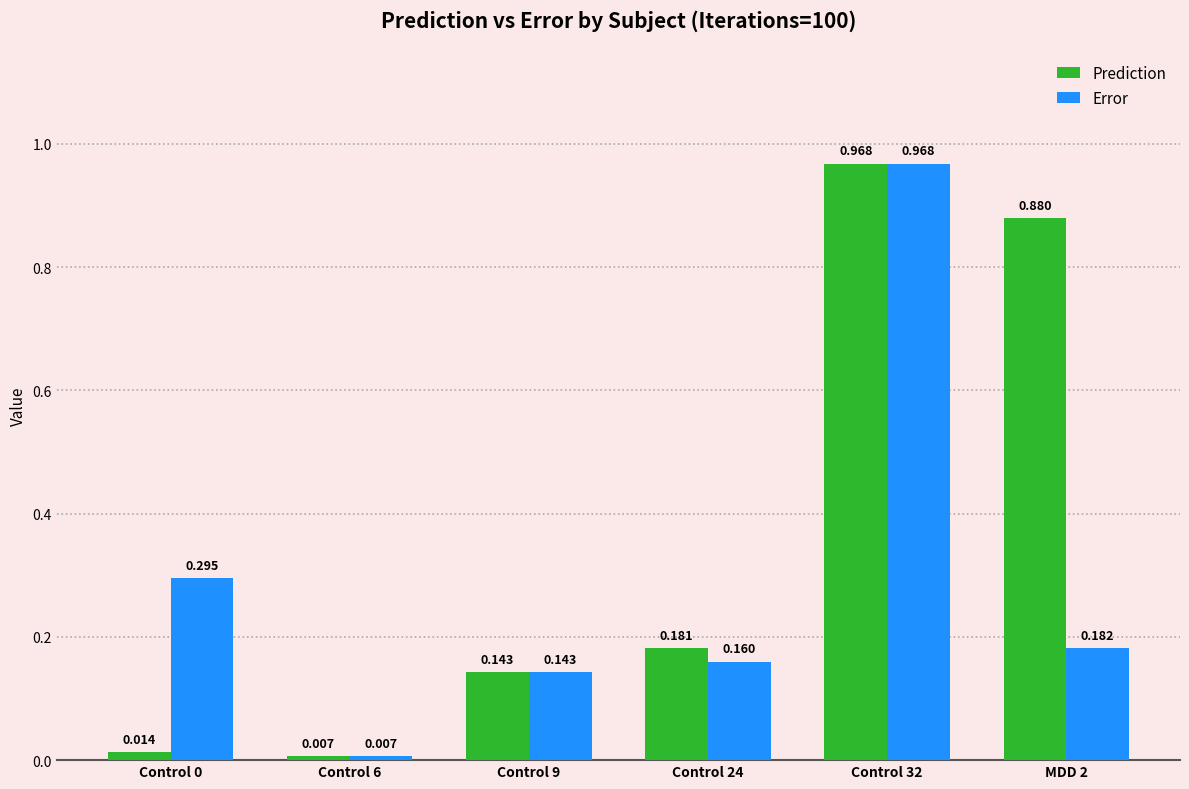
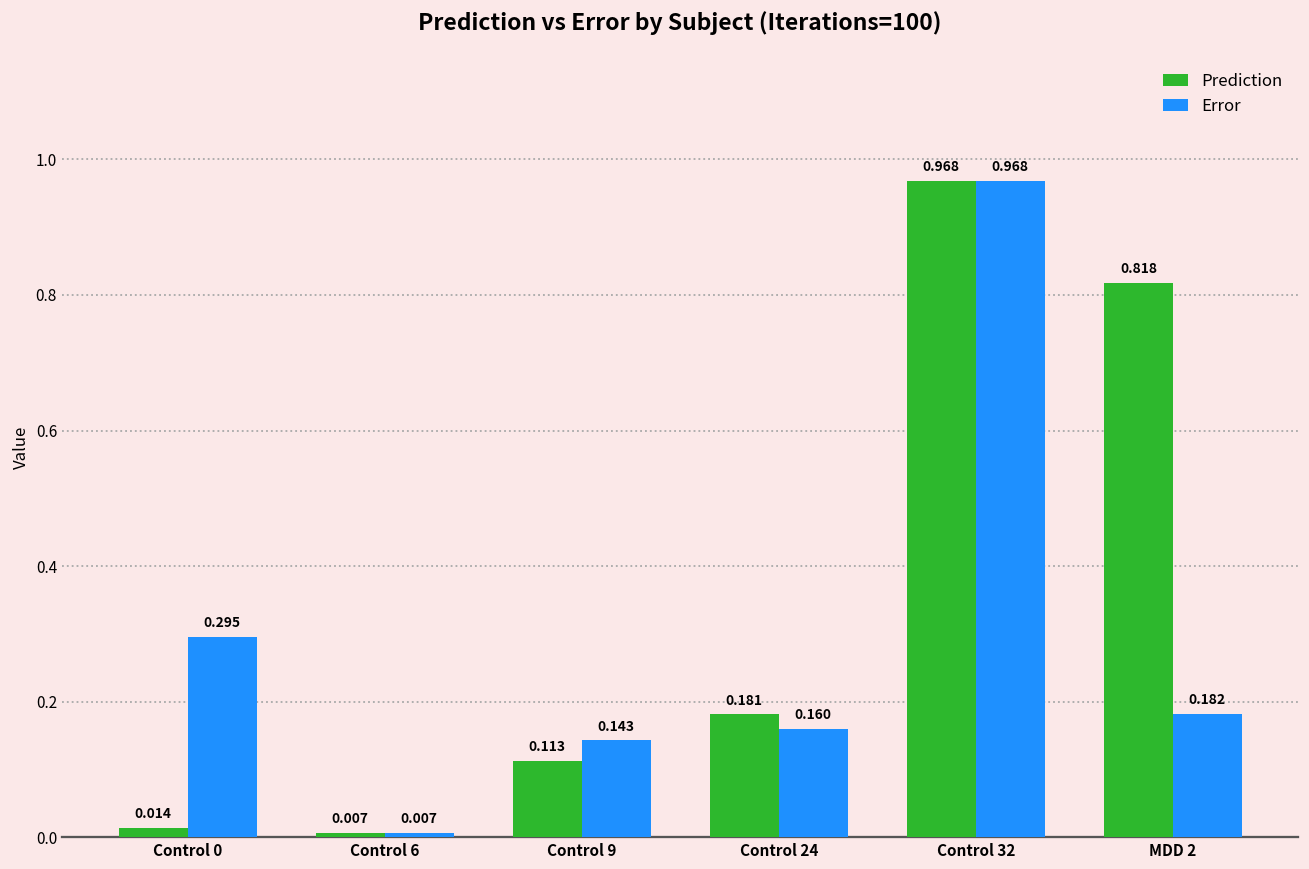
  {
    "Prediction": {
      "Control 0": 0.014,
      "Control 6": 0.007,
-     "Control 9": 0.143,
+     "Control 9": 0.113,
      "Control 24": 0.181,
      "Control 32": 0.968,
-     "MDD 2": 0.880
+     "MDD 2": 0.818
    },
    "Error": {
      "Control 0": 0.295,
      "Control 6": 0.007,
      "Control 9": 0.143,
      "Control 24": 0.160,
      "Control 32": 0.968,
      "MDD 2": 0.182
    }
  }
